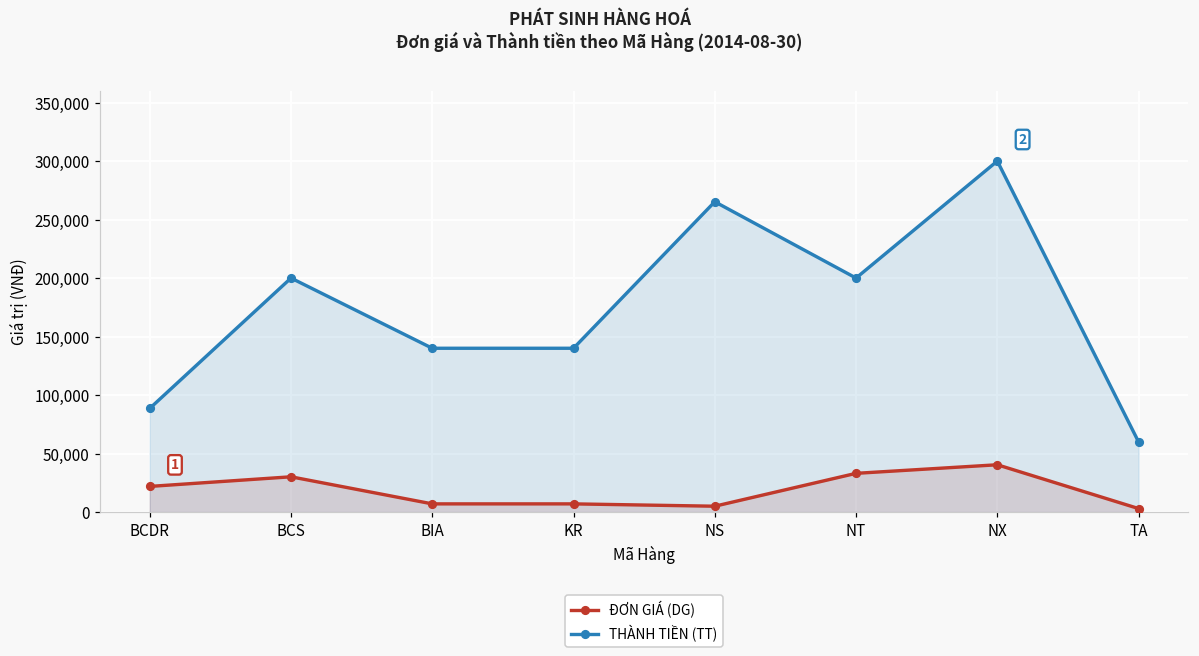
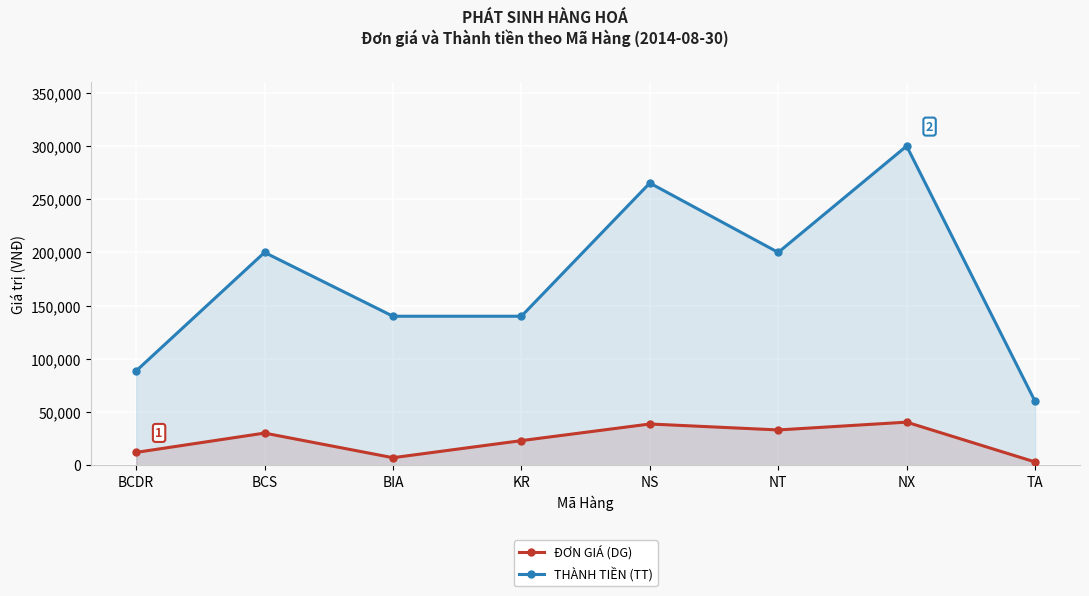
  {
    "ĐƠN GIÁ (DG)": {
-     "BCDR": "22,000",
+     "BCDR": "12,000",
      "BCS": "30,000",
      "BIA": "7,000",
-     "KR": "7,000",
-     "NS": "5,000",
+     "KR": "23,000",
+     "NS": "39,000",
      "NT": "33,000",
      "NX": "40,000",
      "TA": "3,000"
    },
    "THÀNH TIỀN (TT)": {
      "BCDR": "89,000",
      "BCS": "200,000",
      "BIA": "140,000",
      "KR": "140,000",
      "NS": "265,000",
      "NT": "200,000",
      "TA": "60,000"
    }
  }
